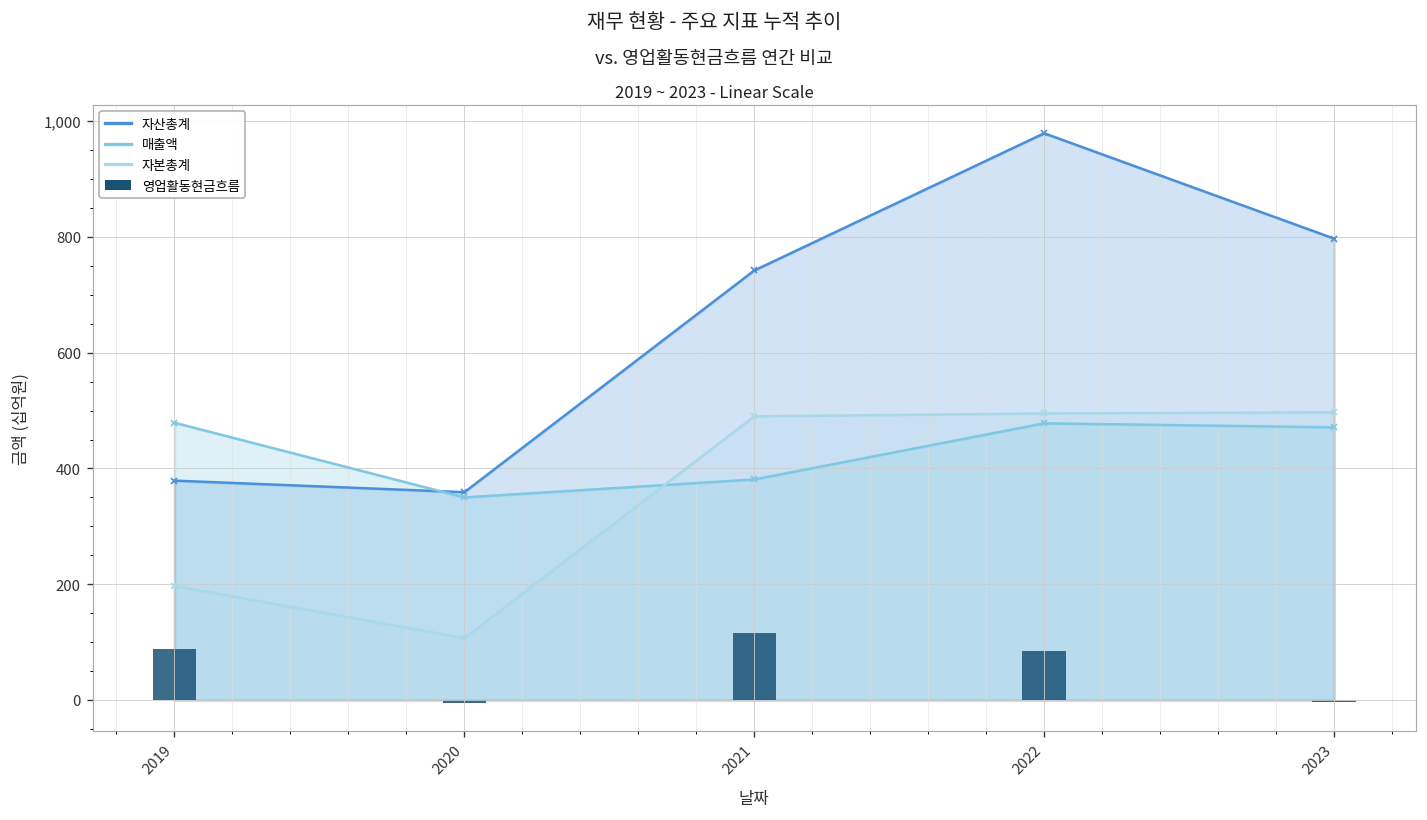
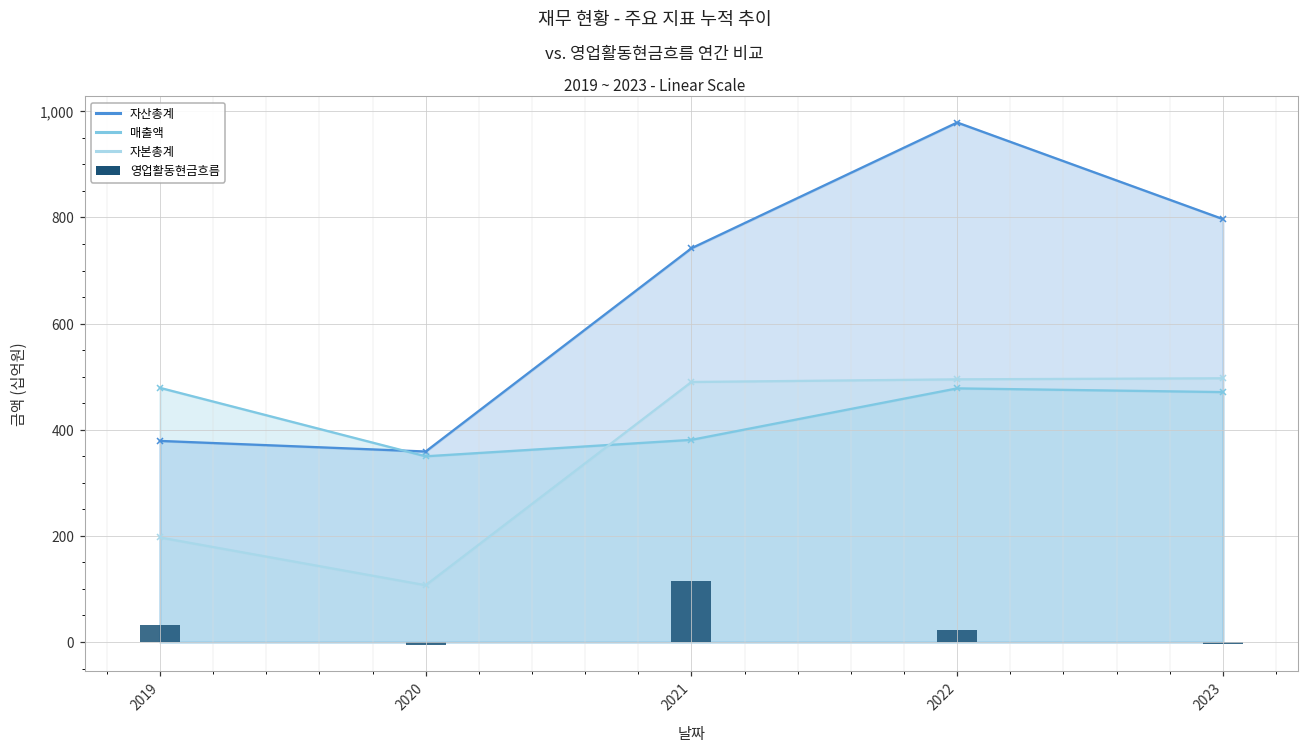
  {
    "영업활동현금흐름": {
-     "2019": 90,
+     "2019": 30,
      "2021": 120,
-     "2022": 90
+     "2022": 20
    }
  }
